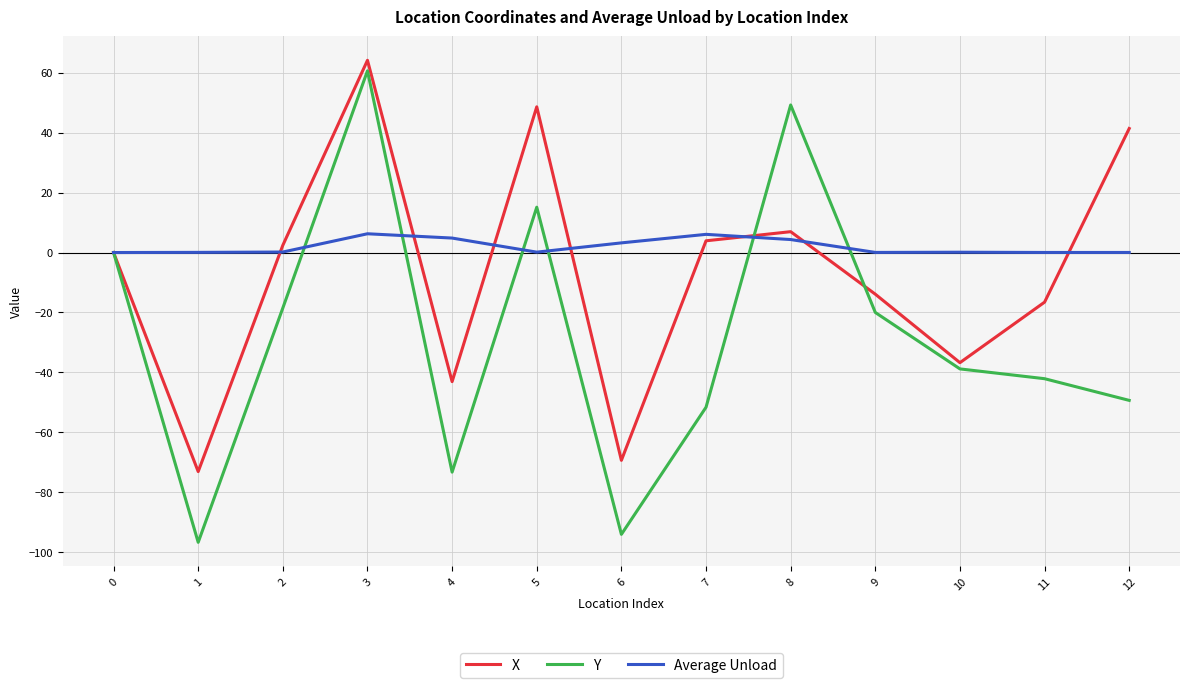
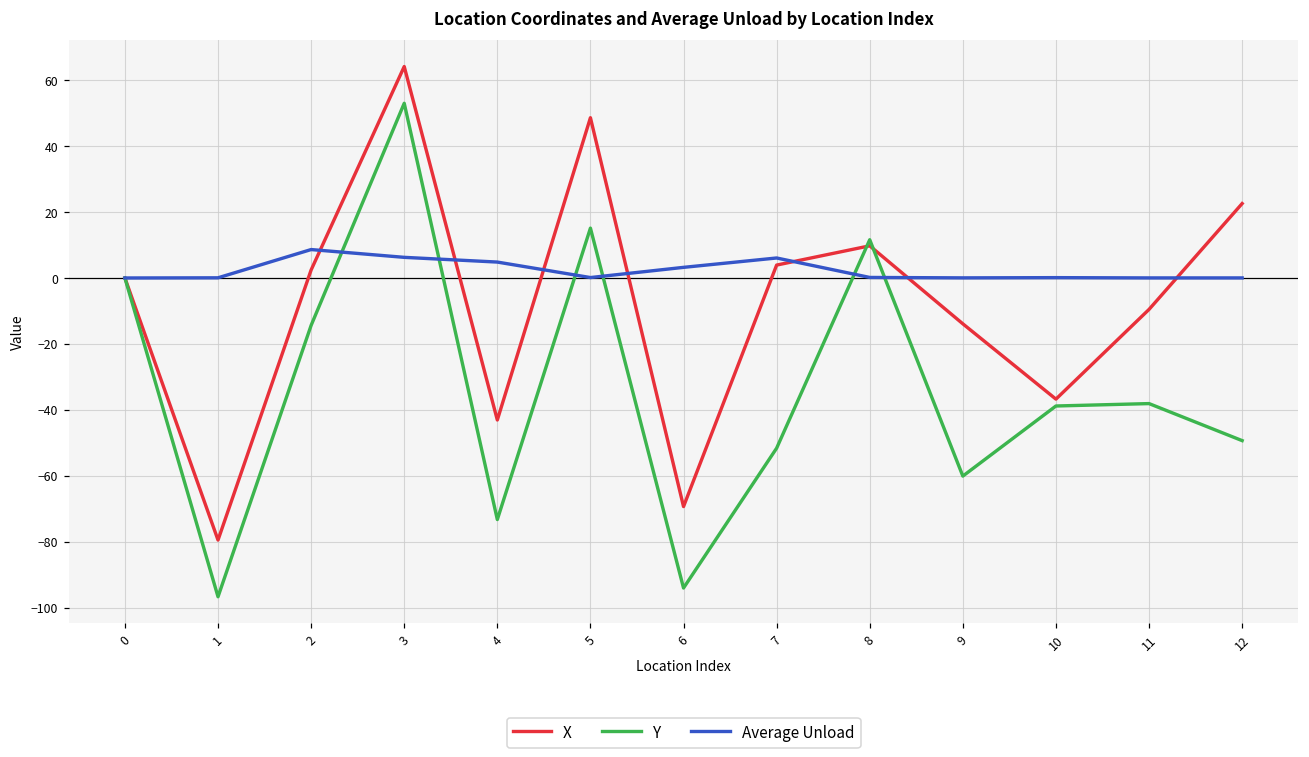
  {
    "X": {
-     "1": -73,
+     "1": -80,
      "2": 2,
      "3": 64,
      "4": -43,
      "5": 49,
      "6": -69,
      "7": 4,
-     "8": 7,
+     "8": 10,
      "9": -14,
      "10": -37,
-     "11": -17,
-     "12": 41
+     "11": -10,
+     "12": 23
    },
    "Y": {
      "1": -97,
-     "2": -19,
-     "3": 61,
+     "2": -14,
+     "3": 53,
      "4": -73,
      "5": 15,
      "6": -94,
      "7": -52,
-     "8": 49,
-     "9": -20,
+     "8": 12,
+     "9": -60,
      "10": -39,
-     "11": -42,
+     "11": -38,
      "12": -49
    },
    "Average Unload": {
      "1": 0,
-     "2": 0,
+     "2": 9,
      "3": 6,
      "4": 5,
      "5": 0,
      "6": 3,
      "7": 6,
-     "8": 4,
+     "8": 0,
      "9": 0,
      "10": 0,
      "11": 0,
      "12": 0
    }
  }
